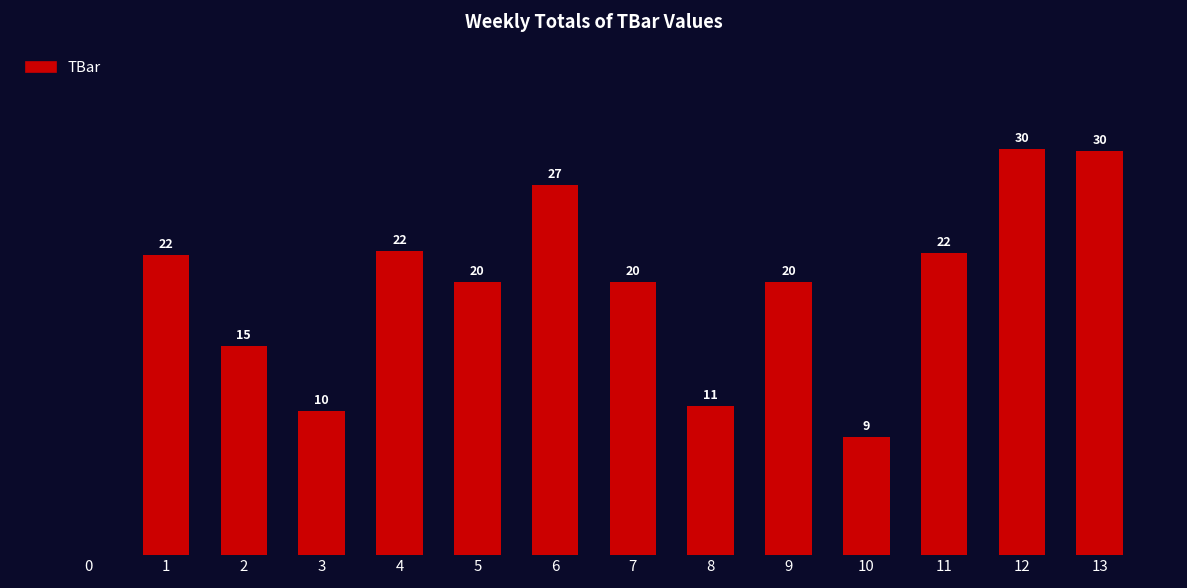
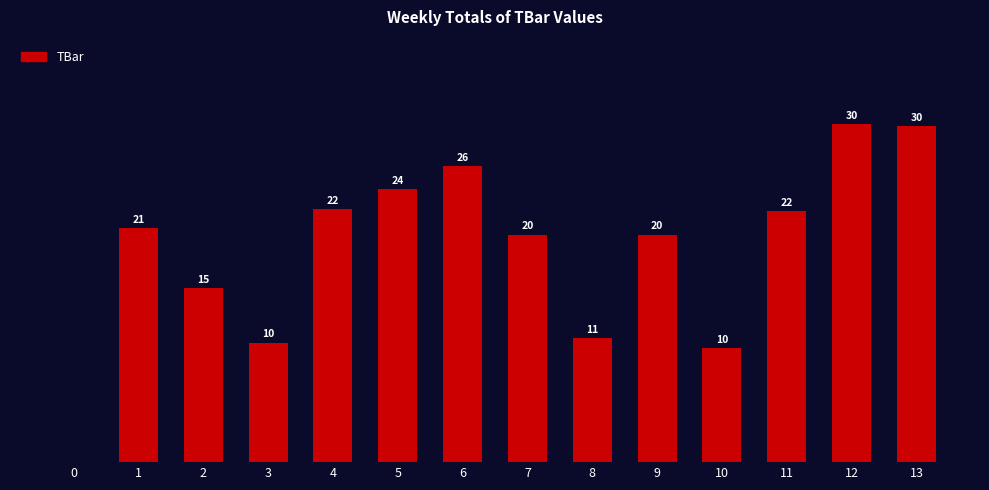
  {
-   "1": 22,
+   "1": 21,
    "2": 15,
    "3": 10,
    "4": 22,
-   "5": 20,
-   "6": 27,
+   "5": 24,
+   "6": 26,
    "7": 20,
    "8": 11,
    "9": 20,
-   "10": 9,
+   "10": 10,
    "11": 22,
    "12": 30,
    "13": 30
  }
